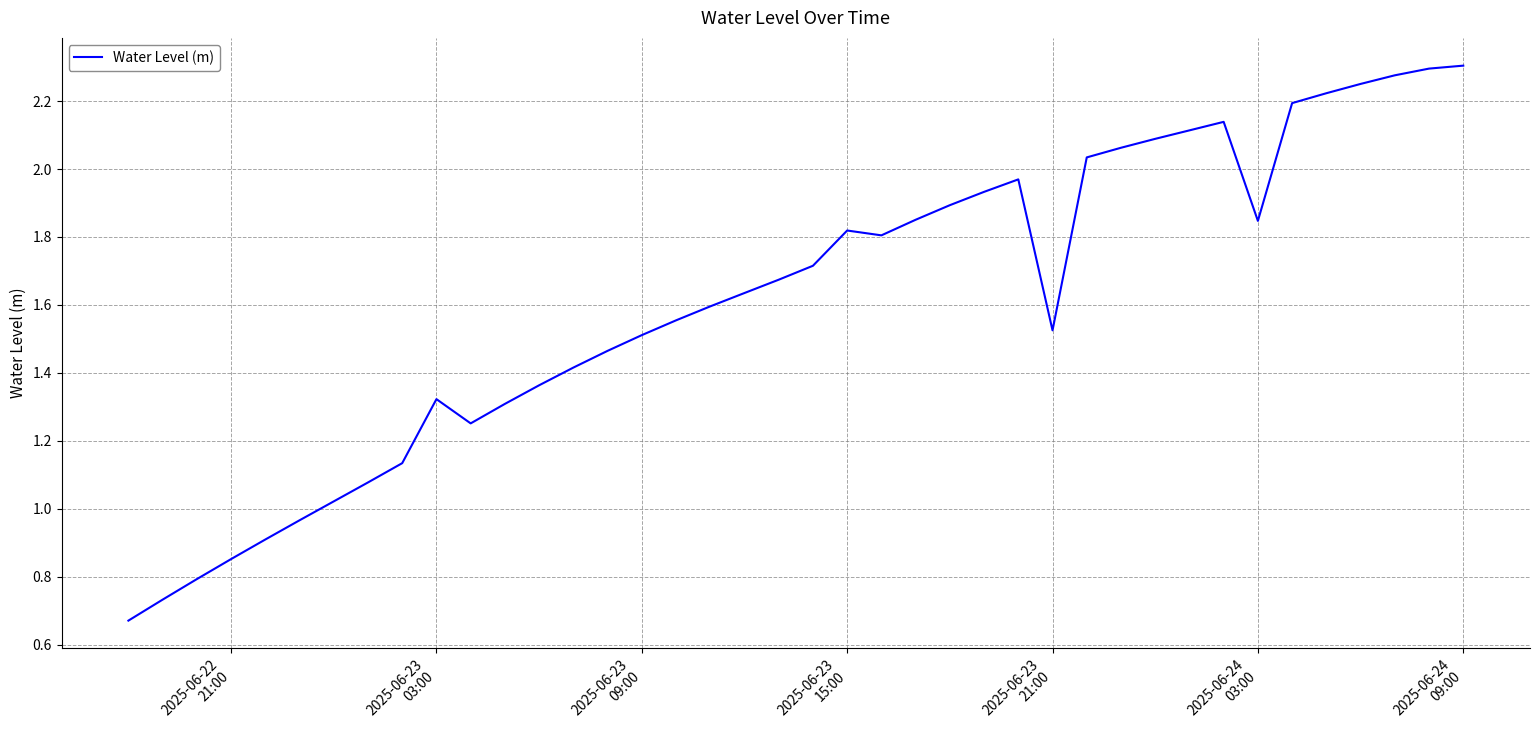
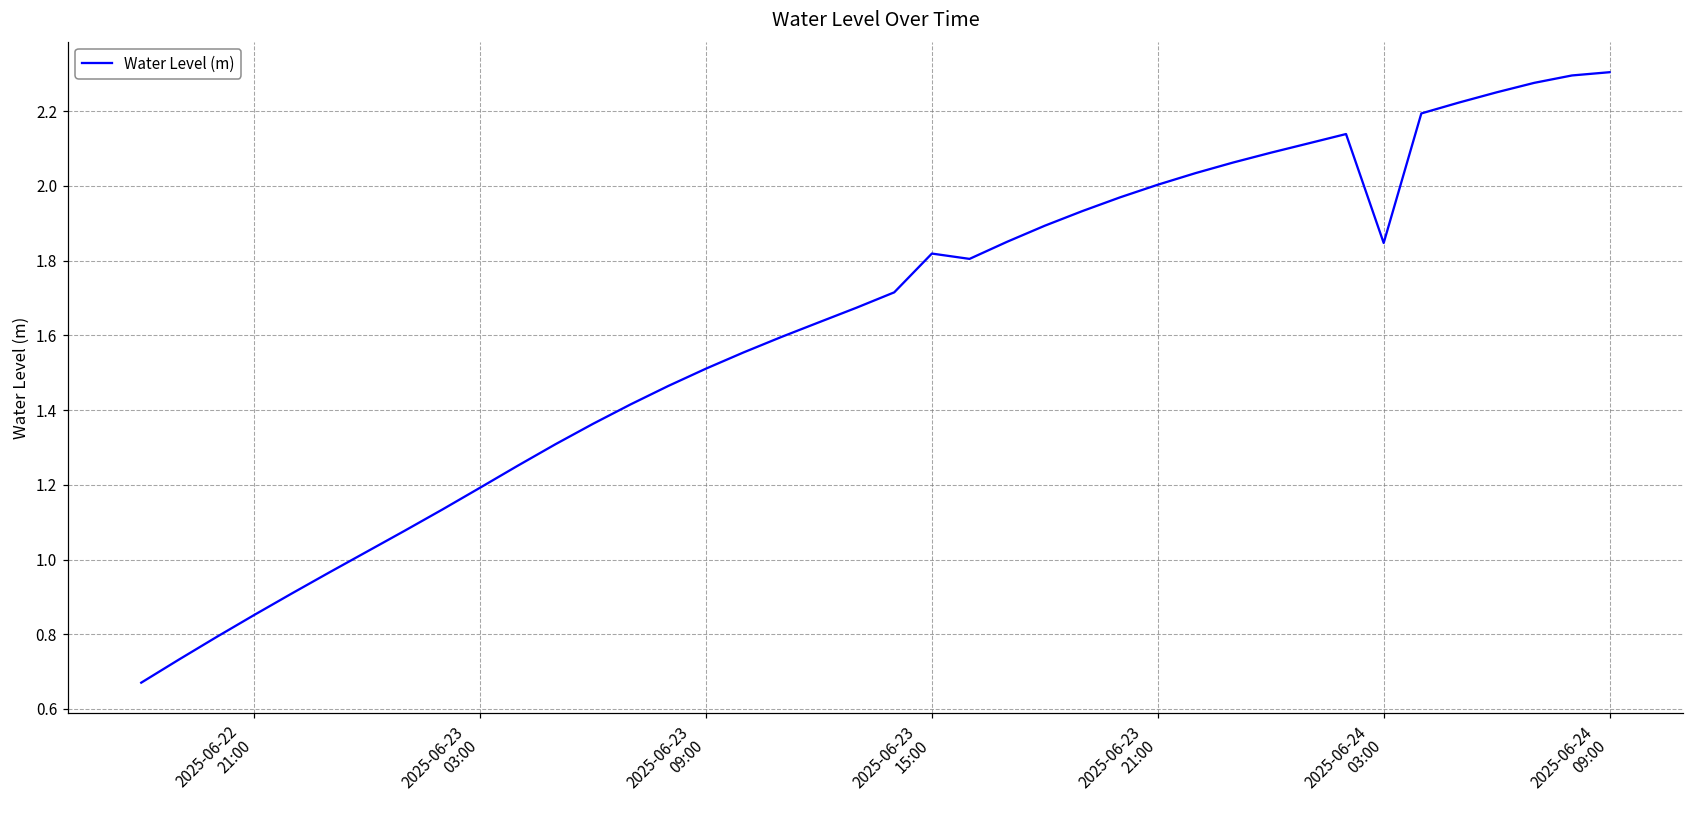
  {
    "2025-06-22 21:00": 0.85,
-   "2025-06-23 03:00": 1.32,
+   "2025-06-23 03:00": 1.19,
    "2025-06-23 09:00": 1.51,
    "2025-06-23 15:00": 1.82,
-   "2025-06-23 21:00": 1.53,
+   "2025-06-23 21:00": 2.00,
    "2025-06-24 03:00": 1.85,
    "2025-06-24 09:00": 2.30
  }
